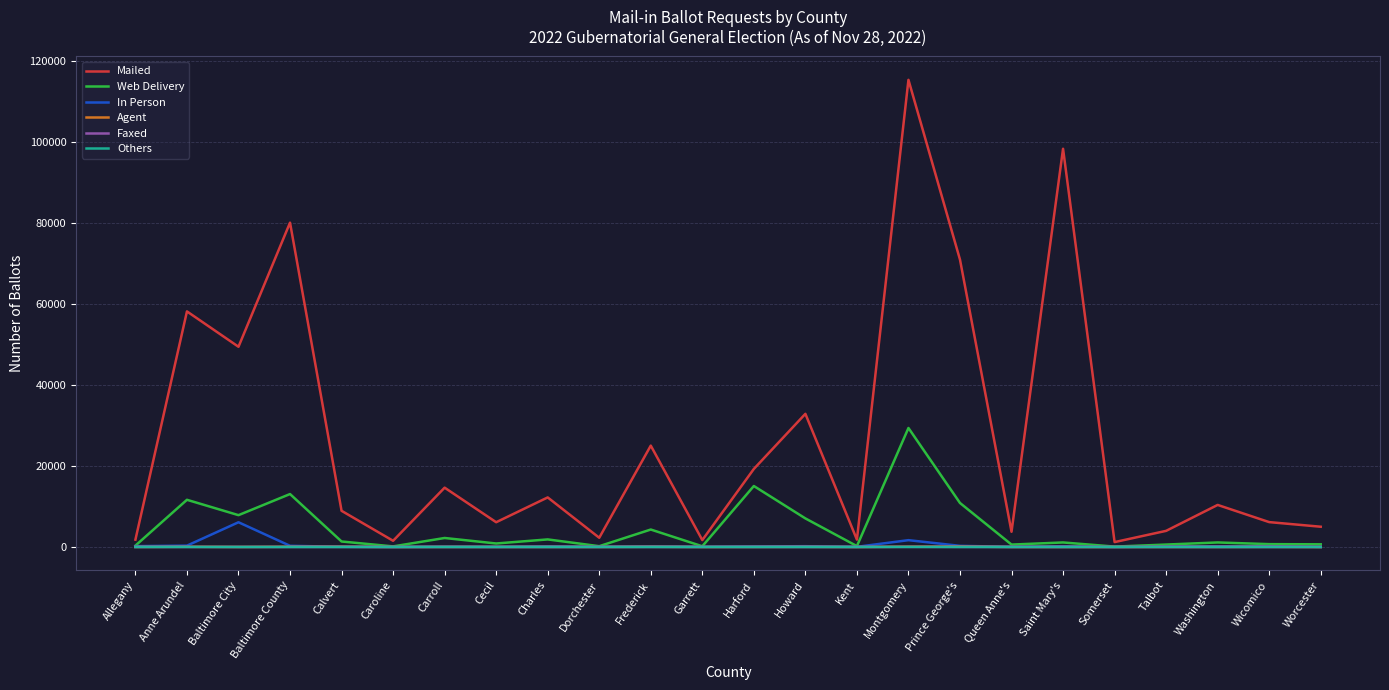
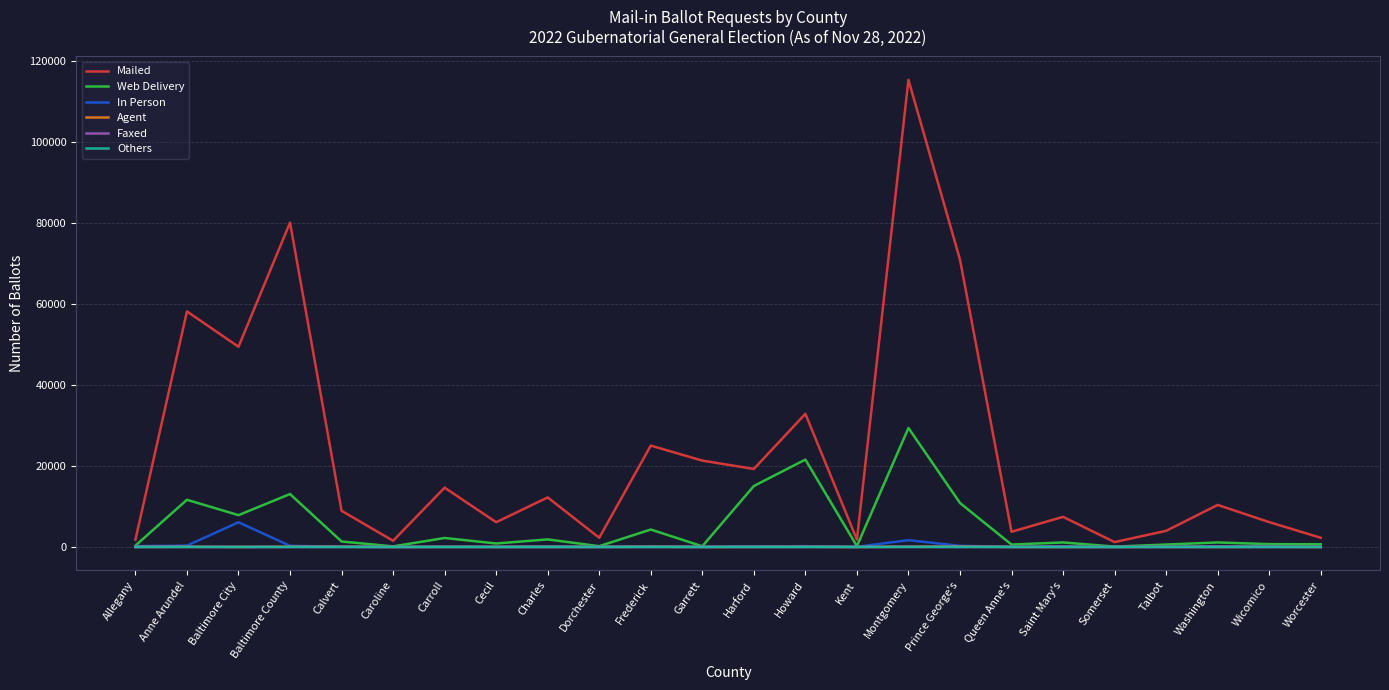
  {
    "Mailed": {
      "Allegany": 2000,
      "Anne Arundel": 58000,
      "Baltimore City": 49000,
      "Baltimore County": 80000,
      "Calvert": 9000,
      "Caroline": 2000,
      "Carroll": 15000,
      "Cecil": 6000,
      "Charles": 12000,
      "Dorchester": 2000,
      "Frederick": 25000,
-     "Garrett": 2000,
+     "Garrett": 21000,
      "Harford": 19000,
      "Howard": 33000,
      "Kent": 2000,
      "Montgomery": 115000,
      "Prince George's": 71000,
      "Queen Anne's": 4000,
-     "Saint Mary's": 98000,
+     "Saint Mary's": 7000,
      "Somerset": 1000,
      "Talbot": 4000,
      "Washington": 10000,
      "Wicomico": 6000,
-     "Worcester": 5000
+     "Worcester": 2000
    },
    "Web Delivery": {
      "Anne Arundel": 12000,
      "Baltimore City": 8000,
      "Baltimore County": 13000,
      "Calvert": 1000,
      "Carroll": 2000,
      "Cecil": 1000,
      "Charles": 2000,
      "Frederick": 4000,
      "Harford": 15000,
-     "Howard": 7000,
+     "Howard": 22000,
      "Montgomery": 29000,
      "Prince George's": 11000,
      "Saint Mary's": 1000,
      "Washington": 1000,
      "Worcester": 1000
    },
    "In Person": {
      "Baltimore City": 6000,
      "Montgomery": 2000
    }
  }
